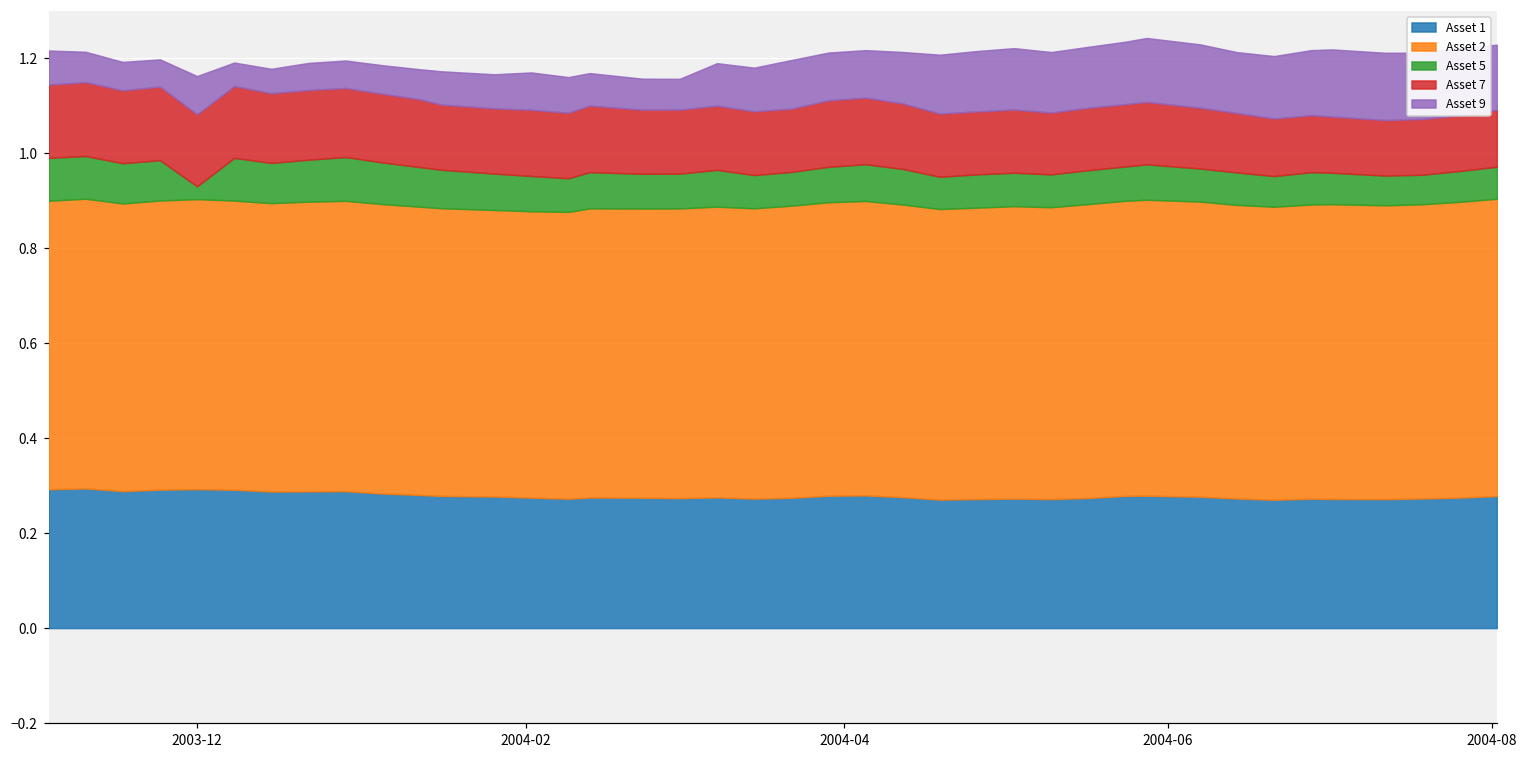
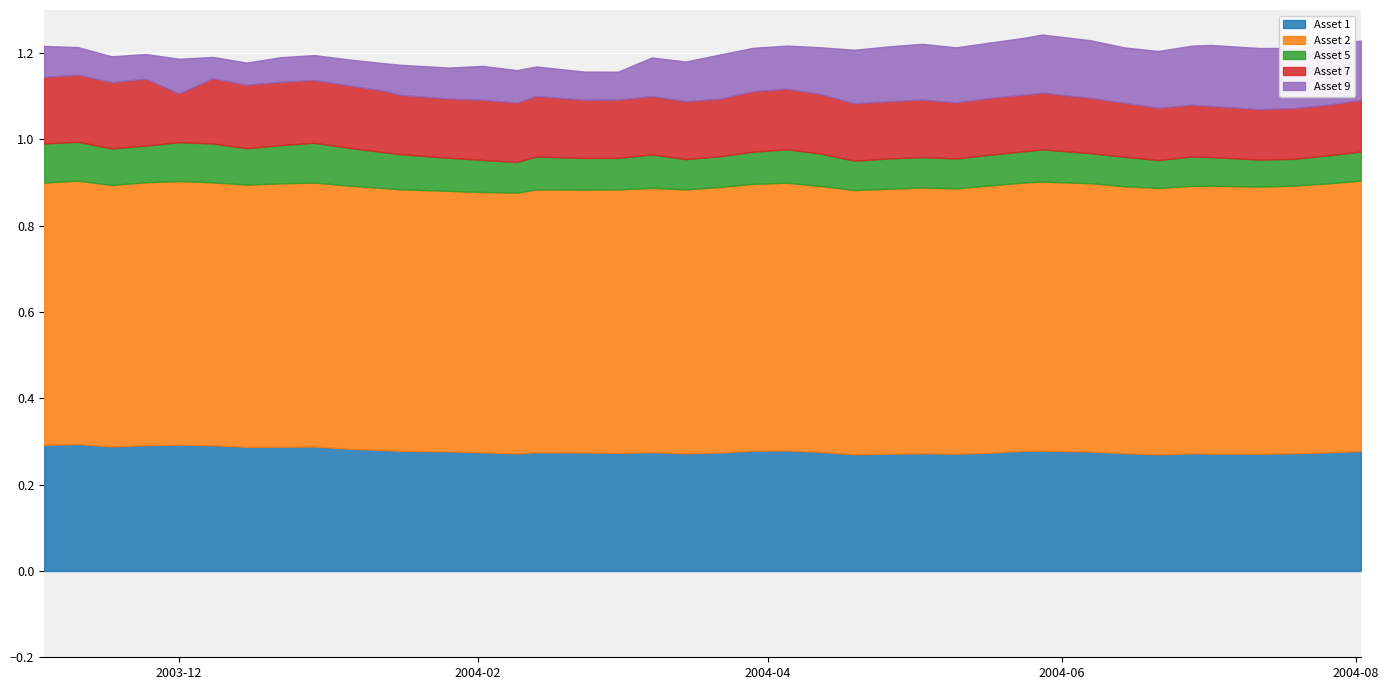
  {
    "Asset 1": {
      "2003-12": 0.29
    },
    "Asset 2": {
      "2003-12": 0.61
    },
    "Asset 5": {
-     "2003-12": 0.03
+     "2003-12": 0.09
    },
    "Asset 7": {
-     "2003-12": 0.15
+     "2003-12": 0.11
    },
    "Asset 9": {
      "2003-12": 0.08
    }
  }
